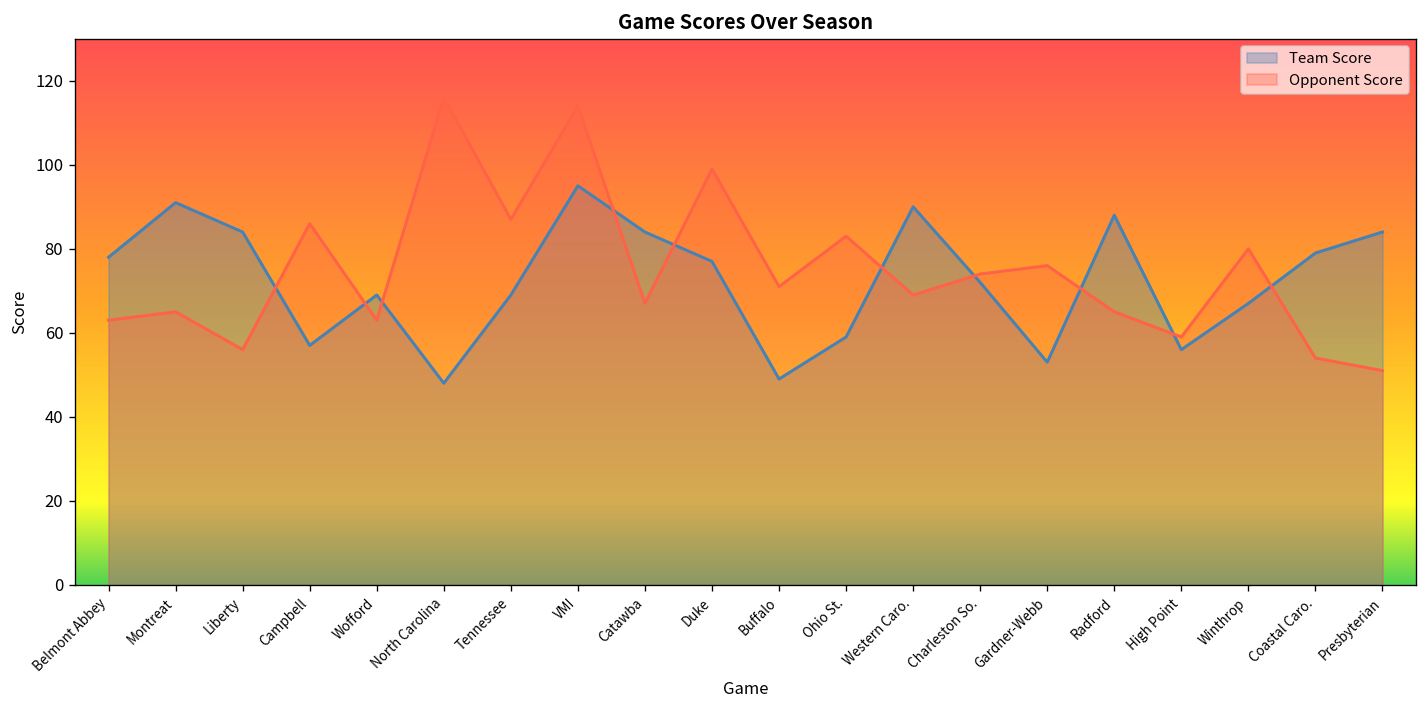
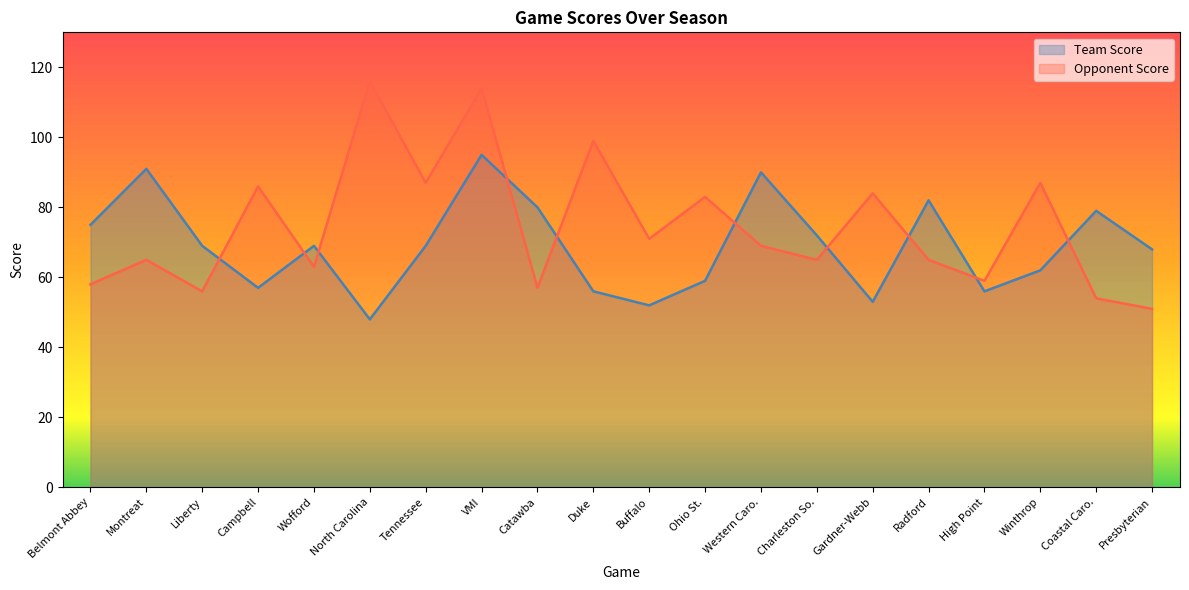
  {
    "Team Score": {
-     "Belmont Abbey": 78,
+     "Belmont Abbey": 75,
      "Montreat": 91,
-     "Liberty": 84,
+     "Liberty": 69,
      "Campbell": 57,
      "Wofford": 69,
      "North Carolina": 48,
      "Tennessee": 69,
      "VMI": 95,
-     "Catawba": 84,
-     "Duke": 77,
-     "Buffalo": 49,
+     "Catawba": 80,
+     "Duke": 56,
+     "Buffalo": 52,
      "Ohio St.": 59,
      "Western Caro.": 90,
      "Charleston So.": 72,
      "Gardner-Webb": 53,
-     "Radford": 88,
+     "Radford": 82,
      "High Point": 56,
-     "Winthrop": 67,
+     "Winthrop": 62,
      "Coastal Caro.": 79,
-     "Presbyterian": 84
+     "Presbyterian": 68
    },
    "Opponent Score": {
-     "Belmont Abbey": 63,
+     "Belmont Abbey": 58,
      "Montreat": 65,
      "Liberty": 56,
      "Campbell": 86,
      "Wofford": 63,
      "North Carolina": 116,
      "Tennessee": 87,
      "VMI": 114,
-     "Catawba": 67,
+     "Catawba": 57,
      "Duke": 99,
      "Buffalo": 71,
      "Ohio St.": 83,
      "Western Caro.": 69,
-     "Charleston So.": 74,
-     "Gardner-Webb": 76,
+     "Charleston So.": 65,
+     "Gardner-Webb": 84,
      "Radford": 65,
      "High Point": 59,
-     "Winthrop": 80,
+     "Winthrop": 87,
      "Coastal Caro.": 54,
      "Presbyterian": 51
    }
  }
